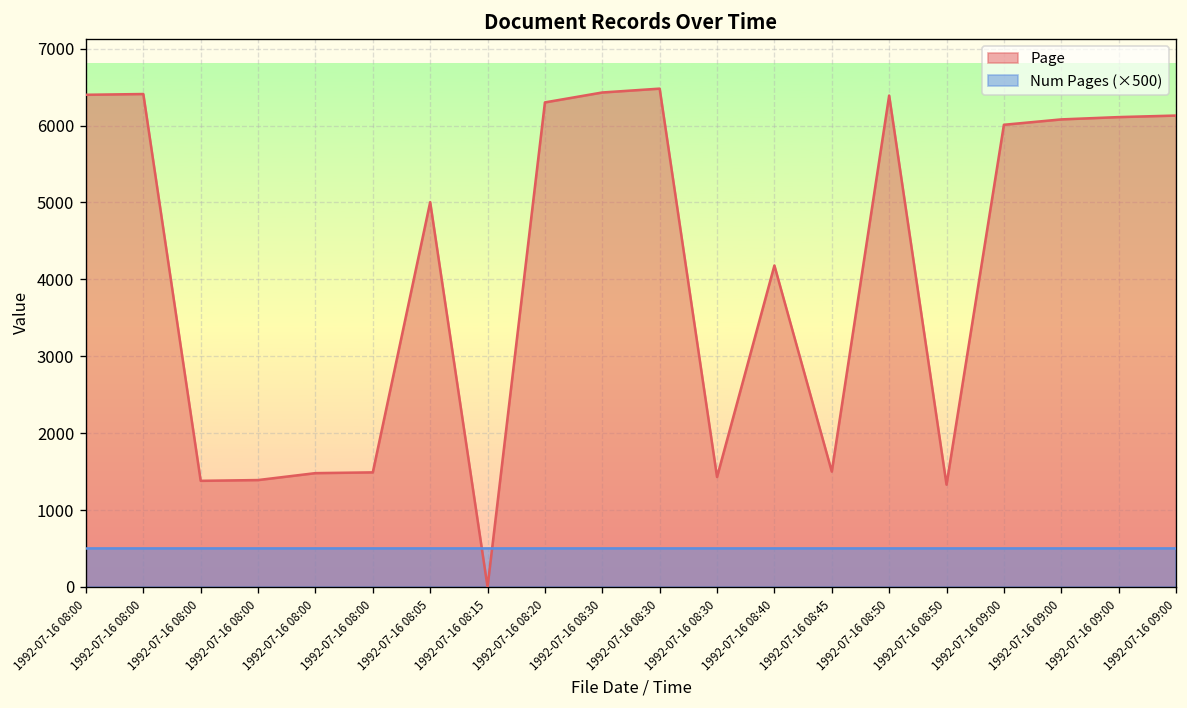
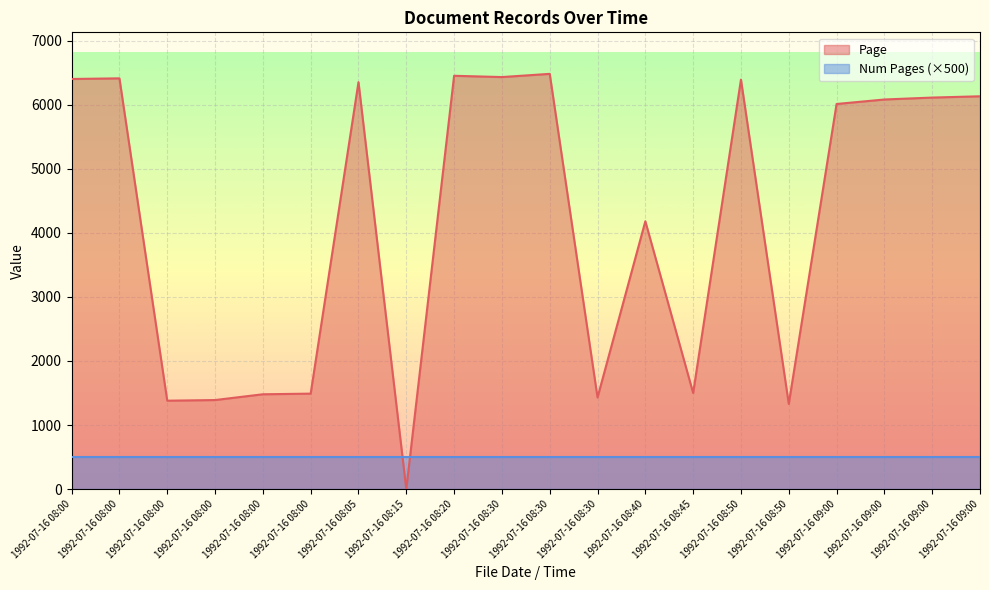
  {
    "Page": {
-     "1992-07-16 08:05": 5000,
+     "1992-07-16 08:05": 6400,
      "1992-07-16 08:15": 0,
-     "1992-07-16 08:20": 6300,
+     "1992-07-16 08:20": 6500,
      "1992-07-16 08:40": 4200,
      "1992-07-16 08:45": 1500
    },
    "Num Pages (×500)": {
      "1992-07-16 08:05": 500,
      "1992-07-16 08:15": 500,
      "1992-07-16 08:20": 500,
      "1992-07-16 08:40": 500,
      "1992-07-16 08:45": 500
    }
  }
